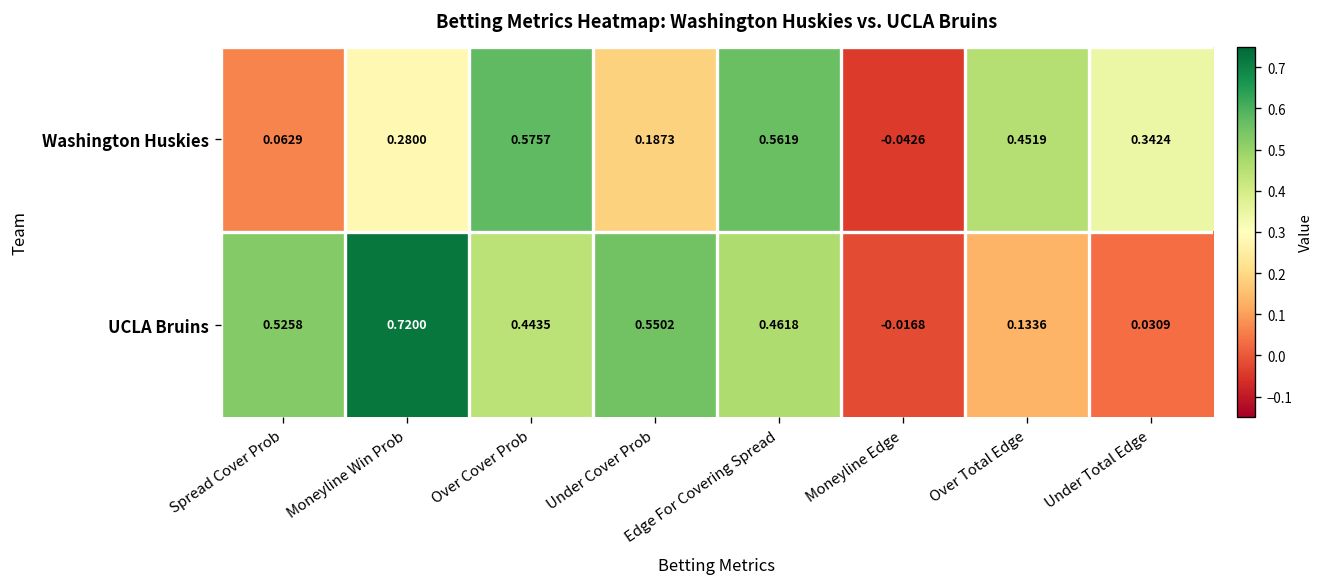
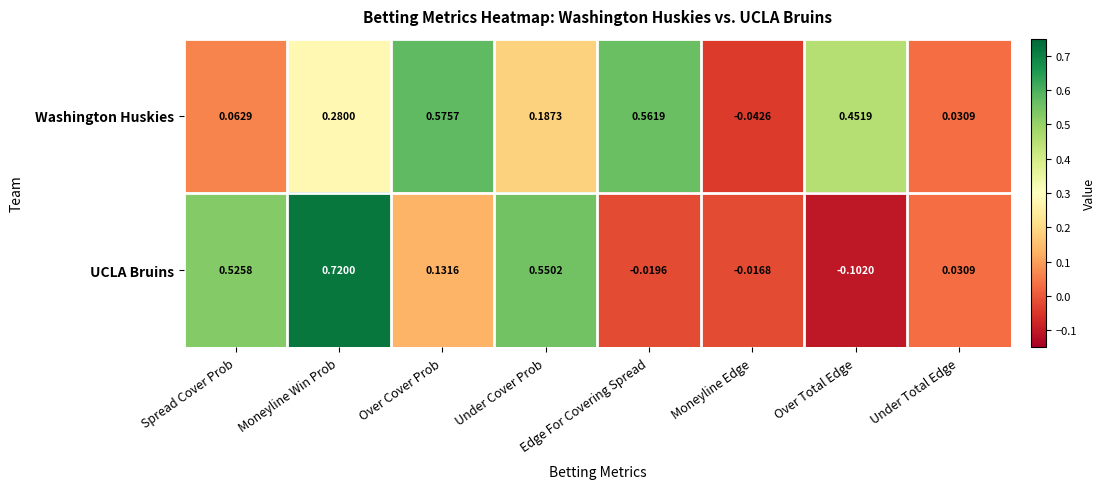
  {
    "Washington Huskies": {
      "Spread Cover Prob": 0.0629,
      "Moneyline Win Prob": 0.2800,
      "Over Cover Prob": 0.5757,
      "Under Cover Prob": 0.1873,
      "Edge For Covering Spread": 0.5619,
      "Moneyline Edge": -0.0426,
      "Over Total Edge": 0.4519,
-     "Under Total Edge": 0.3424
+     "Under Total Edge": 0.0309
    },
    "UCLA Bruins": {
      "Spread Cover Prob": 0.5258,
      "Moneyline Win Prob": 0.7200,
-     "Over Cover Prob": 0.4435,
+     "Over Cover Prob": 0.1316,
      "Under Cover Prob": 0.5502,
-     "Edge For Covering Spread": 0.4618,
+     "Edge For Covering Spread": -0.0196,
      "Moneyline Edge": -0.0168,
-     "Over Total Edge": 0.1336,
+     "Over Total Edge": -0.1020,
      "Under Total Edge": 0.0309
    }
  }
